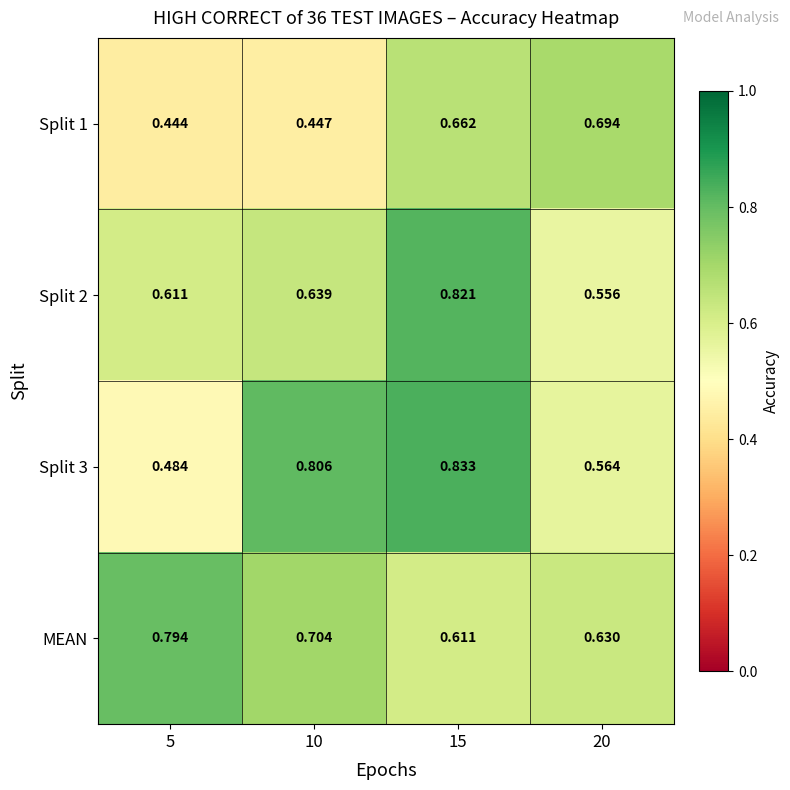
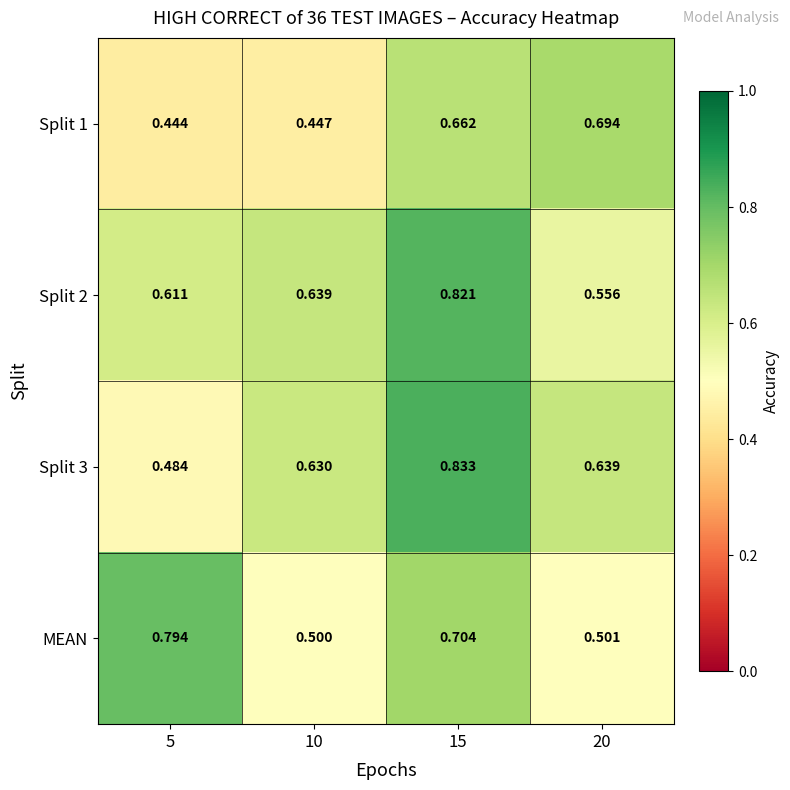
  {
    "Split 1": {
      "5": 0.444,
      "10": 0.447,
      "15": 0.662,
      "20": 0.694
    },
    "Split 2": {
      "5": 0.611,
      "10": 0.639,
      "15": 0.821,
      "20": 0.556
    },
    "Split 3": {
      "5": 0.484,
-     "10": 0.806,
+     "10": 0.630,
      "15": 0.833,
-     "20": 0.564
+     "20": 0.639
    },
    "MEAN": {
      "5": 0.794,
-     "10": 0.704,
-     "15": 0.611,
-     "20": 0.630
+     "10": 0.500,
+     "15": 0.704,
+     "20": 0.501
    }
  }
